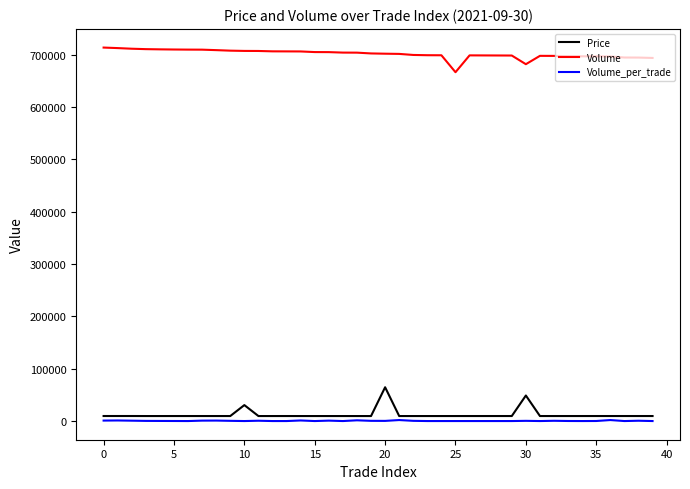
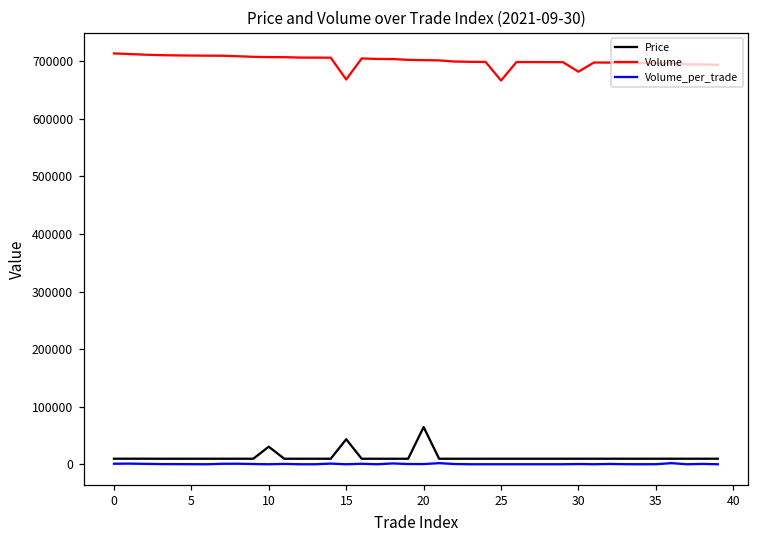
  {
    "Price": {
      "0": 10000,
      "5": 10000,
      "10": 30000,
-     "15": 10000,
+     "15": 40000,
      "20": 60000,
      "25": 10000,
-     "30": 50000,
+     "30": 10000,
      "35": 10000
    },
    "Volume": {
      "0": 710000,
      "5": 710000,
      "10": 710000,
-     "15": 700000,
+     "15": 670000,
      "20": 700000,
      "25": 670000,
      "30": 680000
    },
    "Volume_per_trade": {
      "0": 0,
      "5": 0,
      "10": 0,
      "15": 0,
      "20": 0,
      "25": 0,
      "30": 0,
      "35": 0
    }
  }
